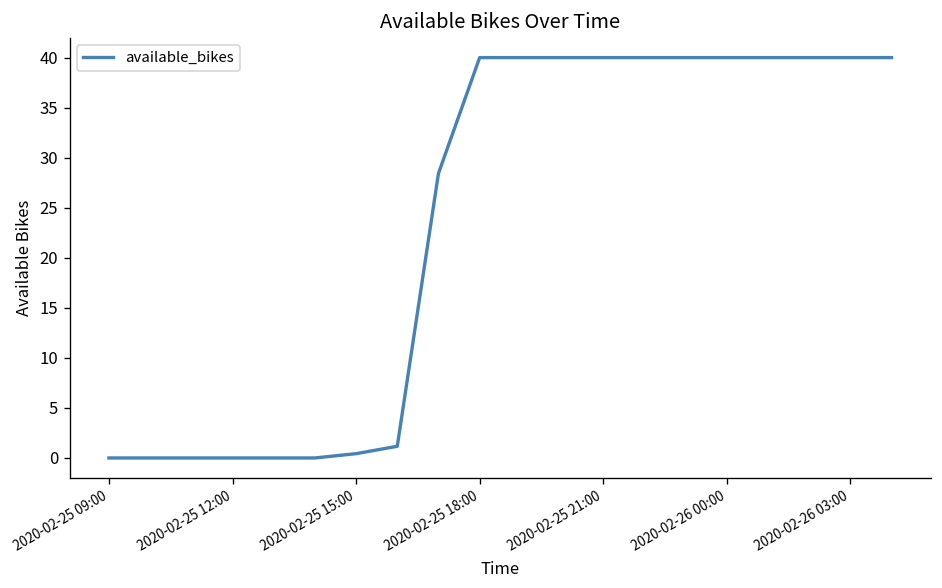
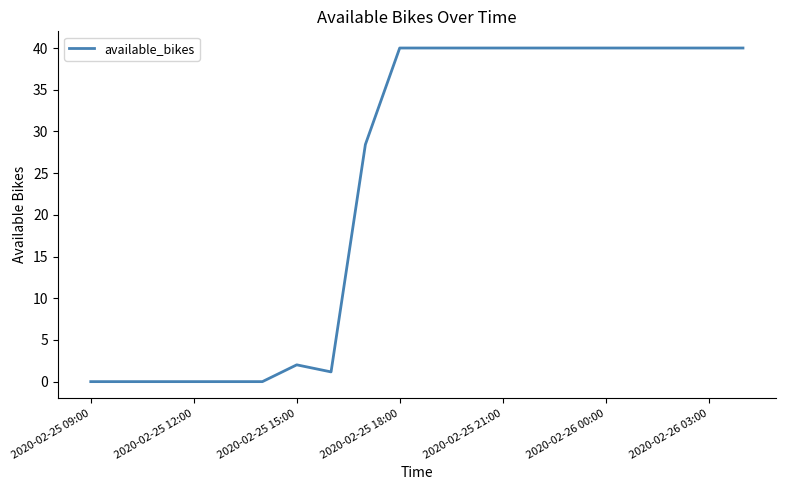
  {
    "2020-02-25 09:00": 0,
    "2020-02-25 12:00": 0,
-   "2020-02-25 15:00": 0,
+   "2020-02-25 15:00": 2,
    "2020-02-25 18:00": 40,
    "2020-02-25 21:00": 40,
    "2020-02-26 00:00": 40,
    "2020-02-26 03:00": 40
  }
